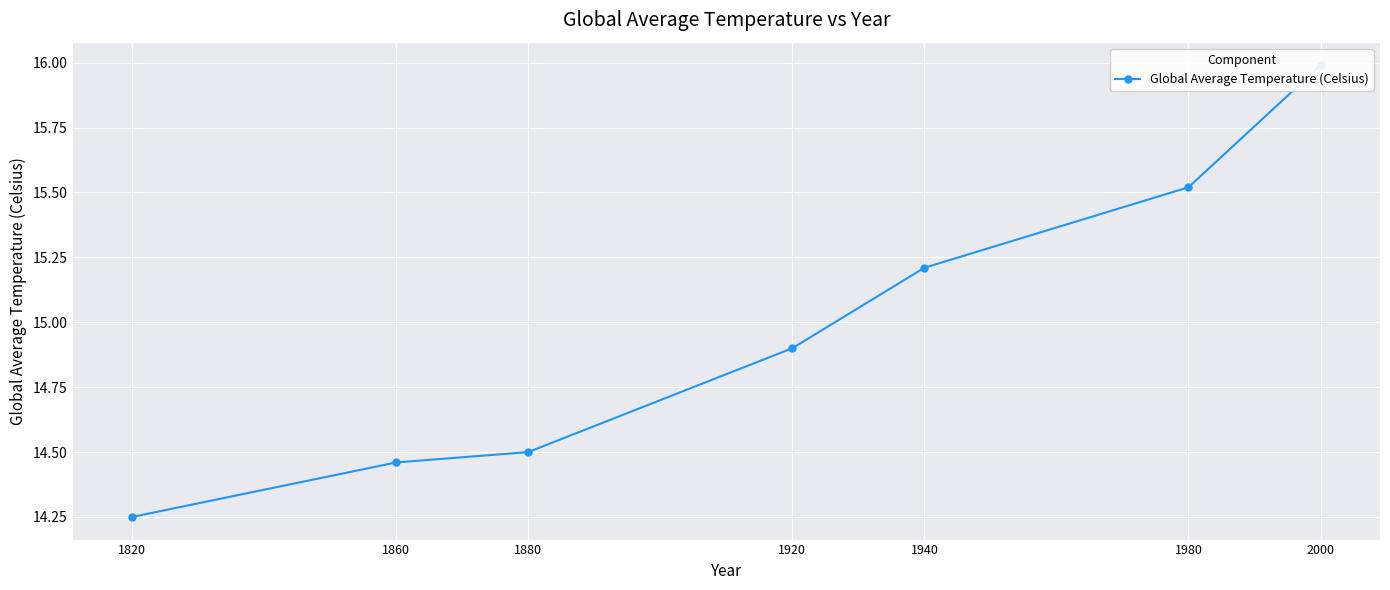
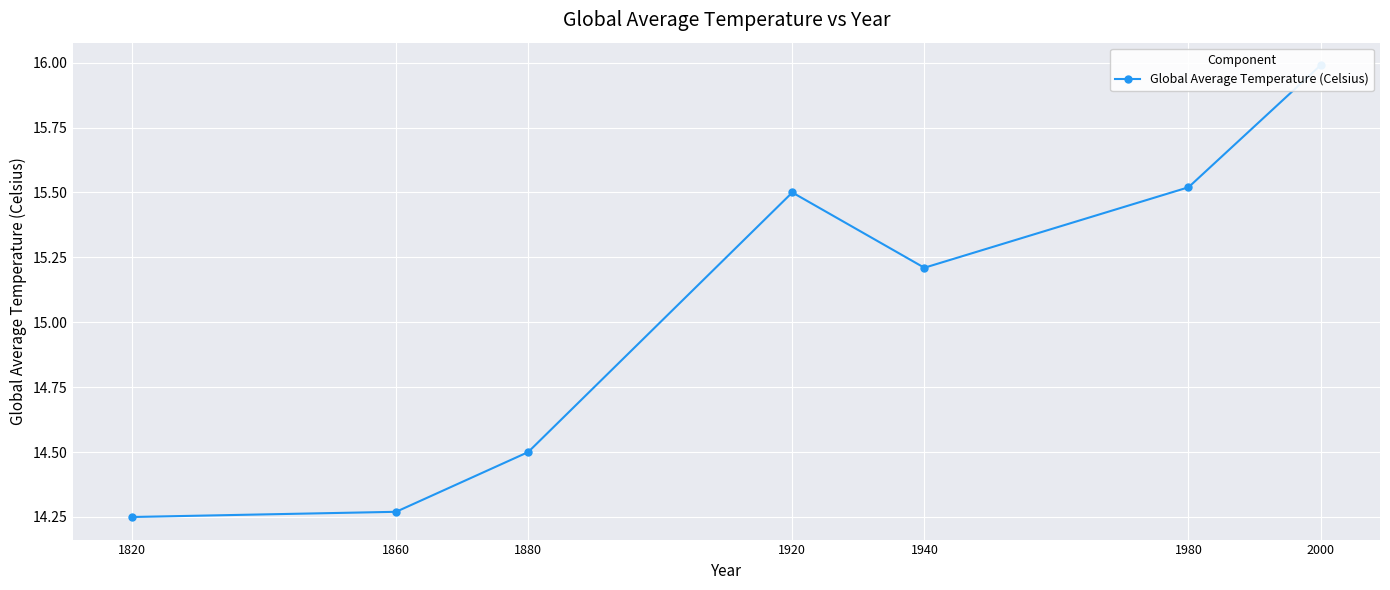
  {
    "1820": 14.25,
-   "1860": 14.46,
+   "1860": 14.27,
    "1880": 14.50,
-   "1920": 14.9,
+   "1920": 15.5,
    "1940": 15.21,
    "1980": 15.52
  }
